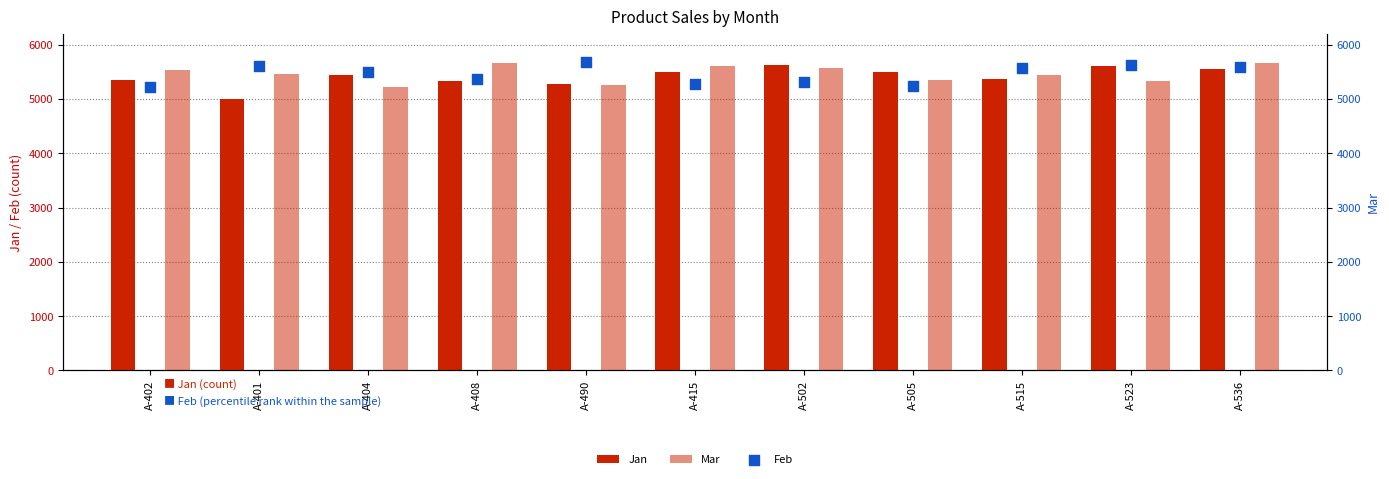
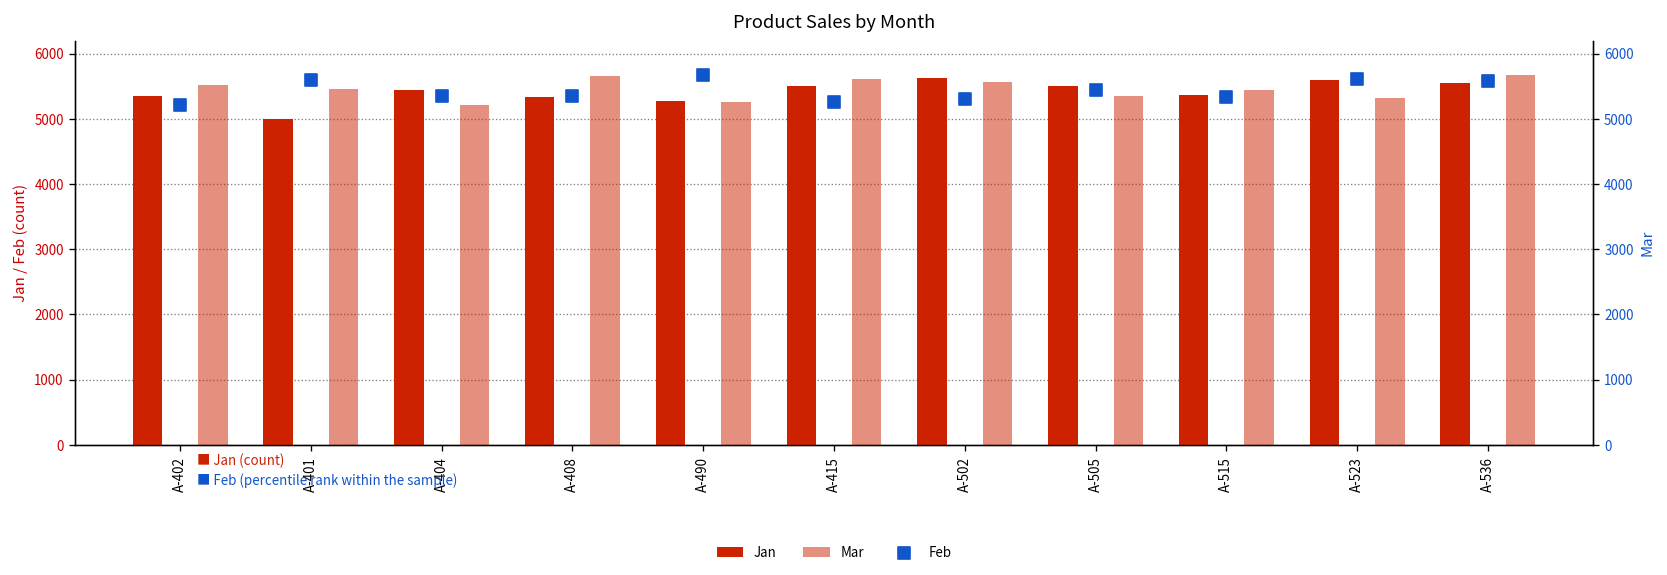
  {
    "Feb": {
-     "A-404": 5500,
-     "A-505": 5200,
-     "A-515": 5600
+     "A-404": 5400,
+     "A-505": 5400,
+     "A-515": 5300
    }
  }
